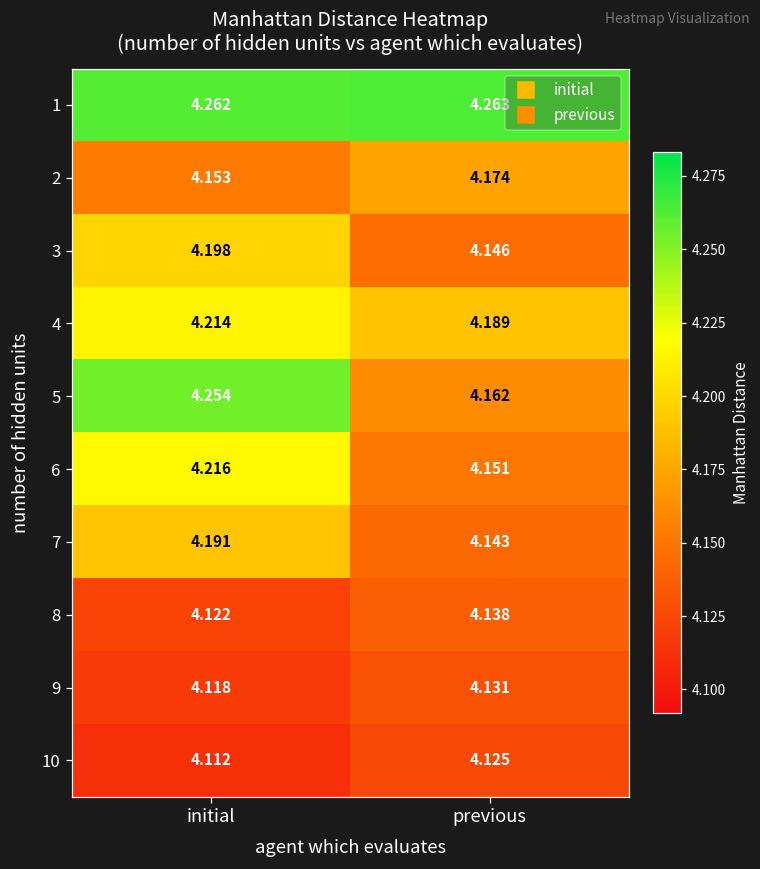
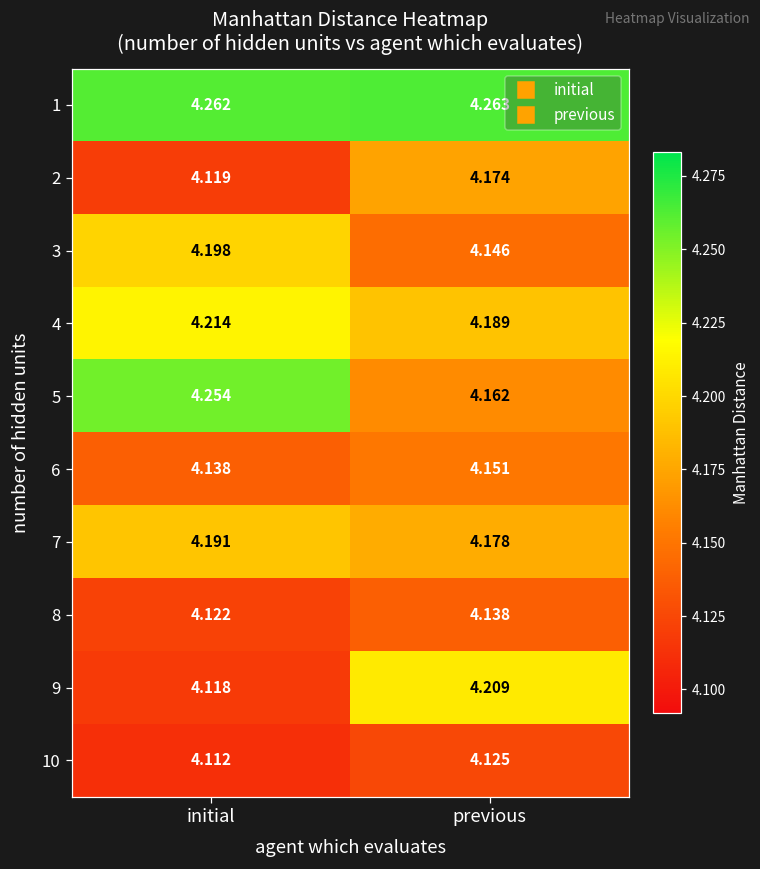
  {
    "1": {
      "initial": 4.262
    },
    "2": {
-     "initial": 4.153,
+     "initial": 4.119,
      "previous": 4.174
    },
    "3": {
      "initial": 4.198,
      "previous": 4.146
    },
    "4": {
      "initial": 4.214,
      "previous": 4.189
    },
    "5": {
      "initial": 4.254,
      "previous": 4.162
    },
    "6": {
-     "initial": 4.216,
+     "initial": 4.138,
      "previous": 4.151
    },
    "7": {
      "initial": 4.191,
-     "previous": 4.143
+     "previous": 4.178
    },
    "8": {
      "initial": 4.122,
      "previous": 4.138
    },
    "9": {
      "initial": 4.118,
-     "previous": 4.131
+     "previous": 4.209
    },
    "10": {
      "initial": 4.112,
      "previous": 4.125
    }
  }
